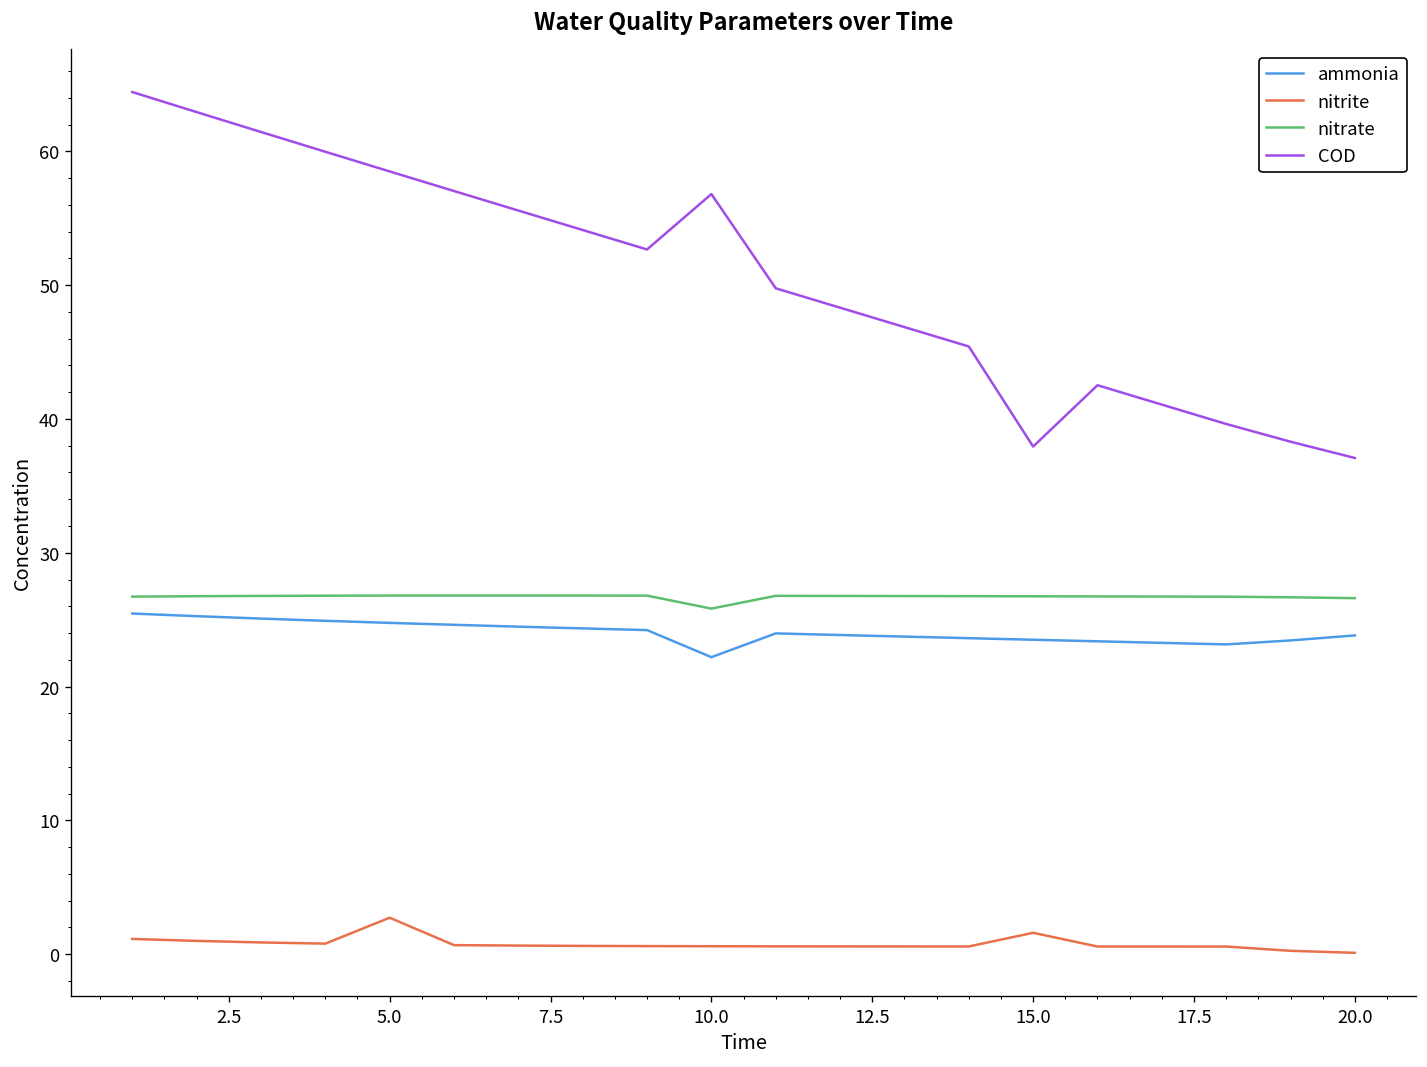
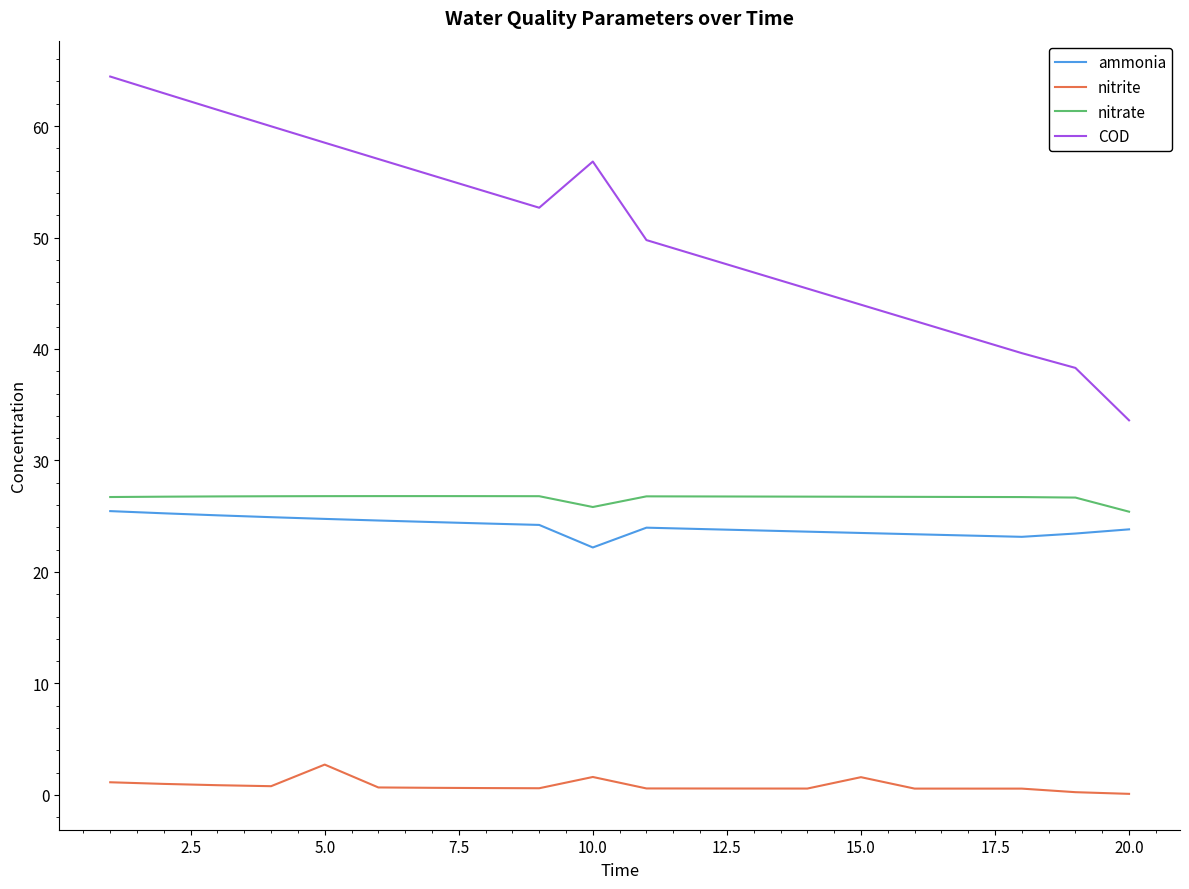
  {
    "ammonia": {
      "5.0": 24.8,
      "10.0": 22.2,
      "15.0": 23.5,
      "20.0": 23.8
    },
    "nitrite": {
      "5.0": 2.7,
-     "10.0": 0.6,
+     "10.0": 1.6,
      "15.0": 1.6,
      "20.0": 0.1
    },
    "nitrate": {
      "5.0": 26.8,
      "10.0": 25.8,
      "15.0": 26.7,
-     "20.0": 26.6
+     "20.0": 25.4
    },
    "COD": {
      "5.0": 58.5,
      "10.0": 56.8,
-     "15.0": 37.9,
-     "20.0": 37.1
+     "15.0": 44.0,
+     "20.0": 33.6
    }
  }
